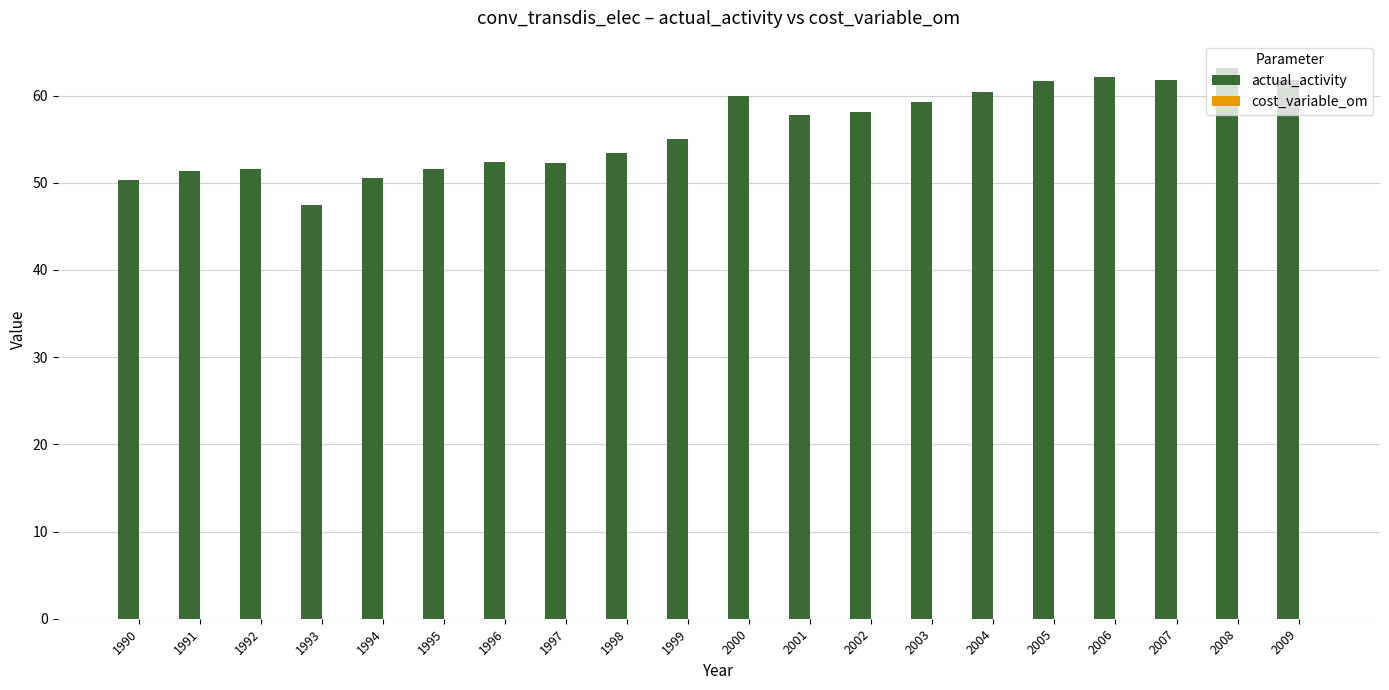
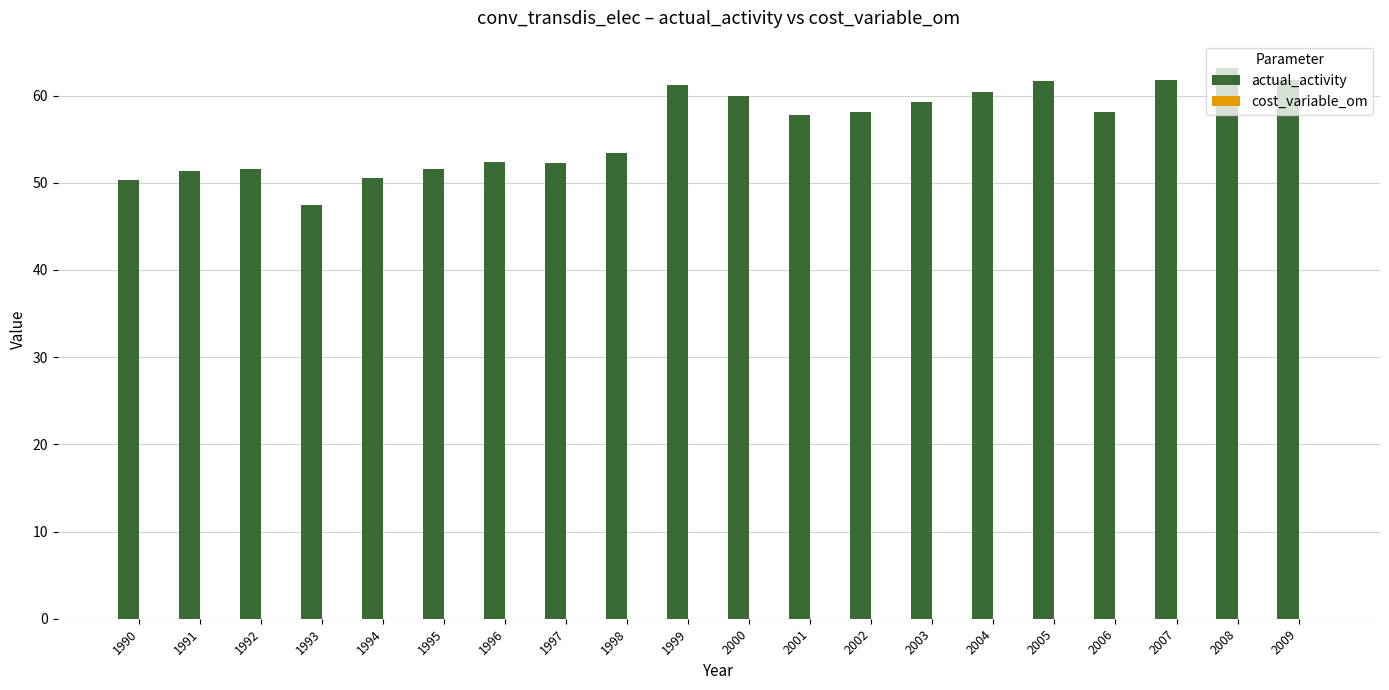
  {
    "actual_activity": {
      "1990": 50,
      "1991": 51,
      "1992": 52,
      "1993": 47,
      "1994": 51,
      "1995": 52,
      "1996": 52,
      "1997": 52,
      "1998": 53,
-     "1999": 55,
+     "1999": 61,
      "2000": 60,
      "2001": 58,
      "2002": 58,
      "2003": 59,
      "2004": 60,
      "2005": 62,
-     "2006": 62,
+     "2006": 58,
      "2007": 62
    },
    "cost_variable_om": {
      "1990": 0,
      "1991": 0,
      "1992": 0,
      "1993": 0,
      "1994": 0,
      "1995": 0,
      "1996": 0,
      "1997": 0,
      "1998": 0,
      "1999": 0,
      "2000": 0,
      "2001": 0,
      "2002": 0,
      "2003": 0,
      "2004": 0,
      "2005": 0,
      "2006": 0,
      "2007": 0,
      "2008": 0,
      "2009": 0
    }
  }
